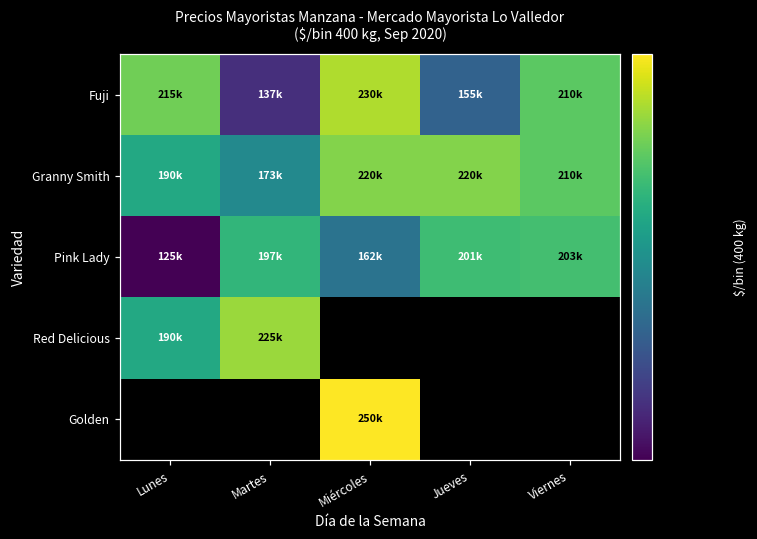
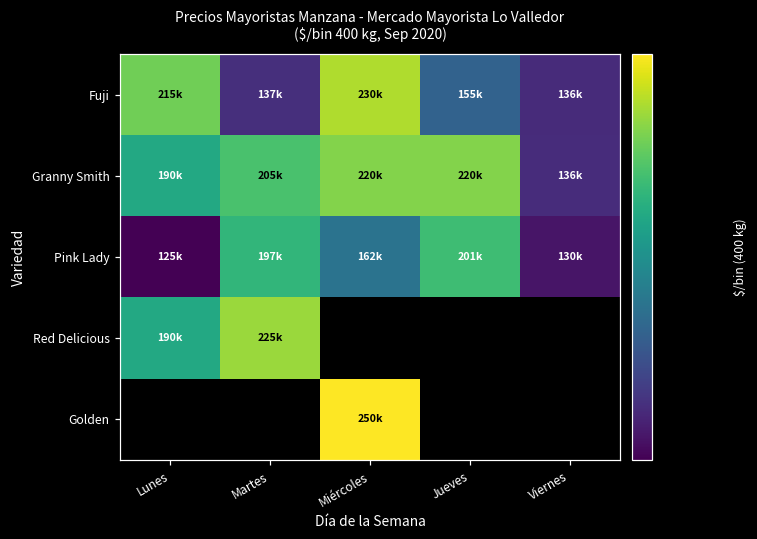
  {
    "Fuji": {
      "Lunes": "215k",
      "Martes": "137k",
      "Miércoles": "230k",
      "Jueves": "155k",
-     "Viernes": "210k"
+     "Viernes": "136k"
    },
    "Granny Smith": {
      "Lunes": "190k",
-     "Martes": "173k",
+     "Martes": "205k",
      "Miércoles": "220k",
      "Jueves": "220k",
-     "Viernes": "210k"
+     "Viernes": "136k"
    },
    "Pink Lady": {
      "Lunes": "125k",
      "Martes": "197k",
      "Miércoles": "162k",
      "Jueves": "201k",
-     "Viernes": "203k"
+     "Viernes": "130k"
    },
    "Red Delicious": {
      "Lunes": "190k",
      "Martes": "225k"
    },
    "Golden": {
      "Miércoles": "250k"
    }
  }
